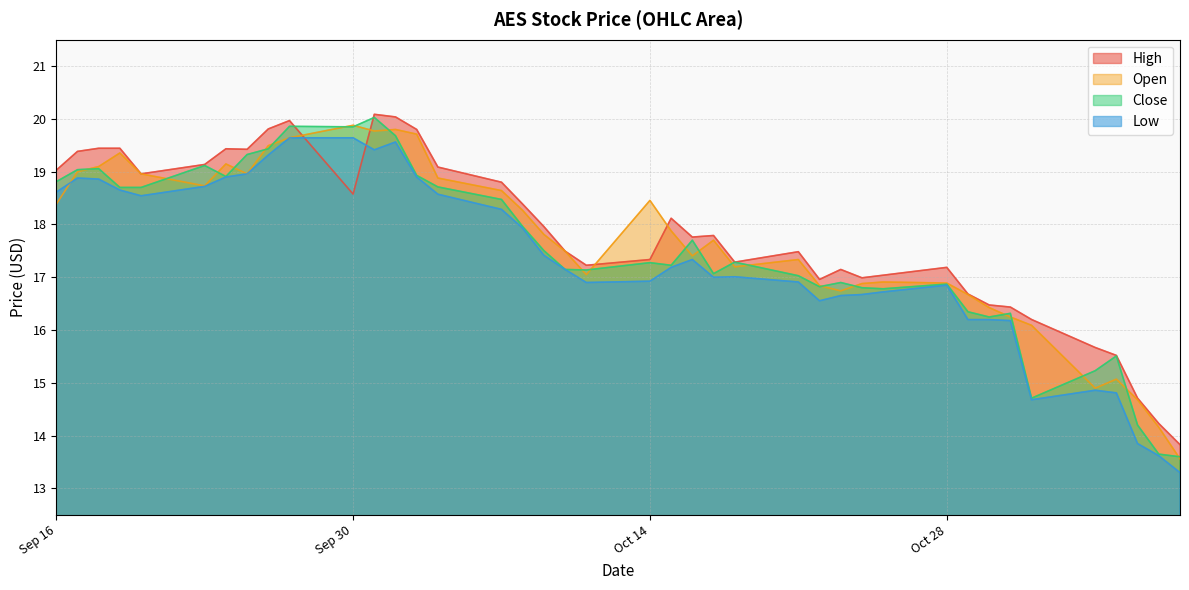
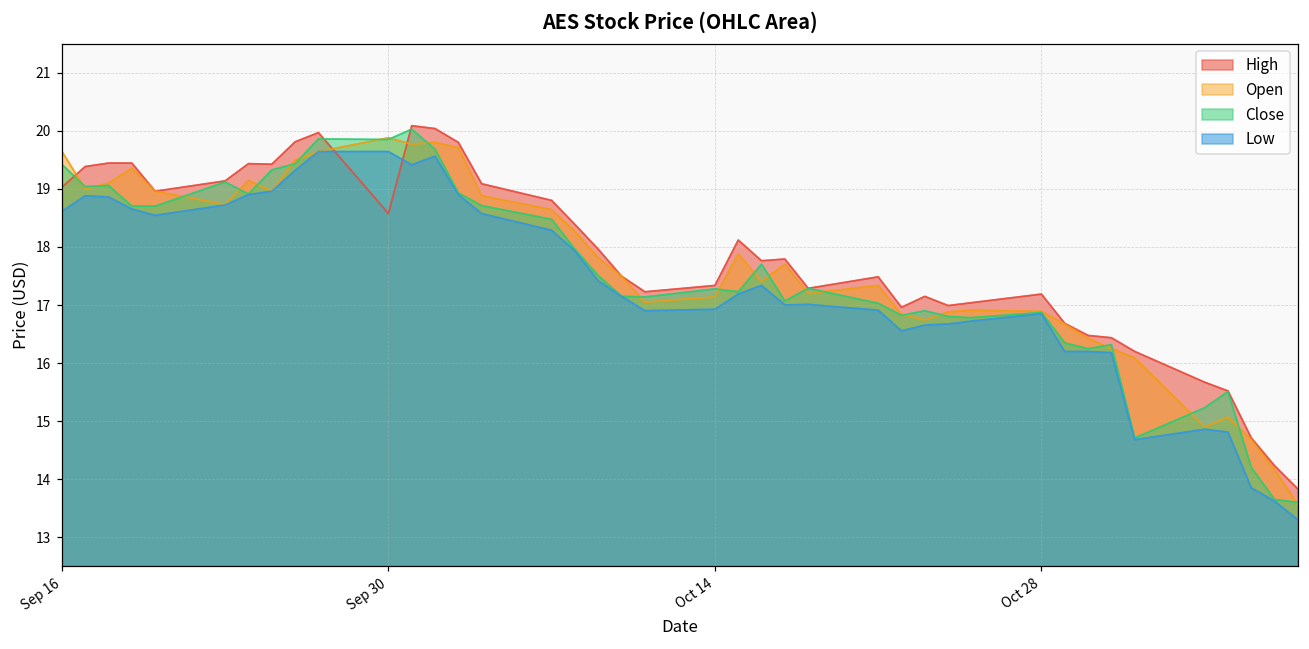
  {
    "High": {
      "Sep 16": 19.0,
      "Sep 30": 18.6,
      "Oct 14": 17.3,
      "Oct 28": 17.2
    },
    "Open": {
-     "Sep 16": 18.4,
-     "Oct 14": 18.5
+     "Sep 16": 19.6,
+     "Oct 14": 17.1
    },
    "Close": {
-     "Sep 16": 18.8,
+     "Sep 16": 19.4,
      "Oct 14": 17.3
    },
    "Low": {
      "Sep 16": 18.6,
      "Sep 30": 19.6,
      "Oct 14": 16.9
    }
  }
